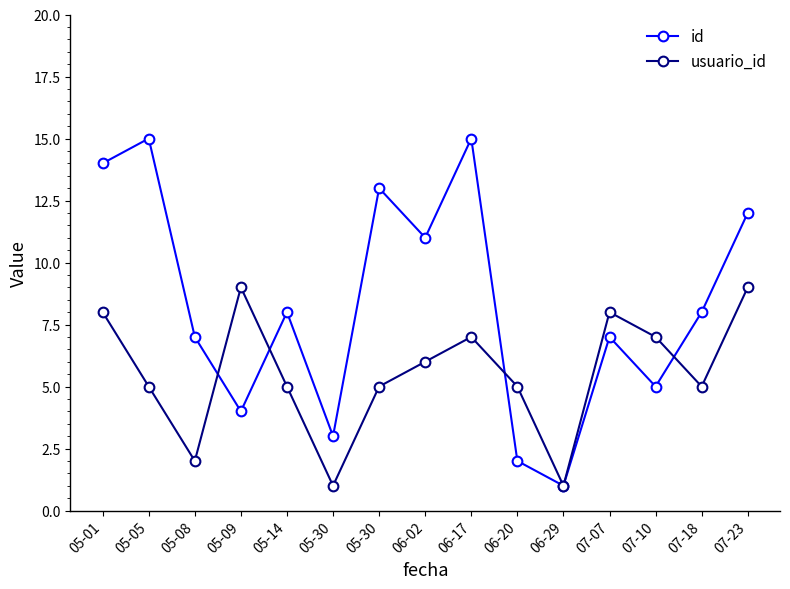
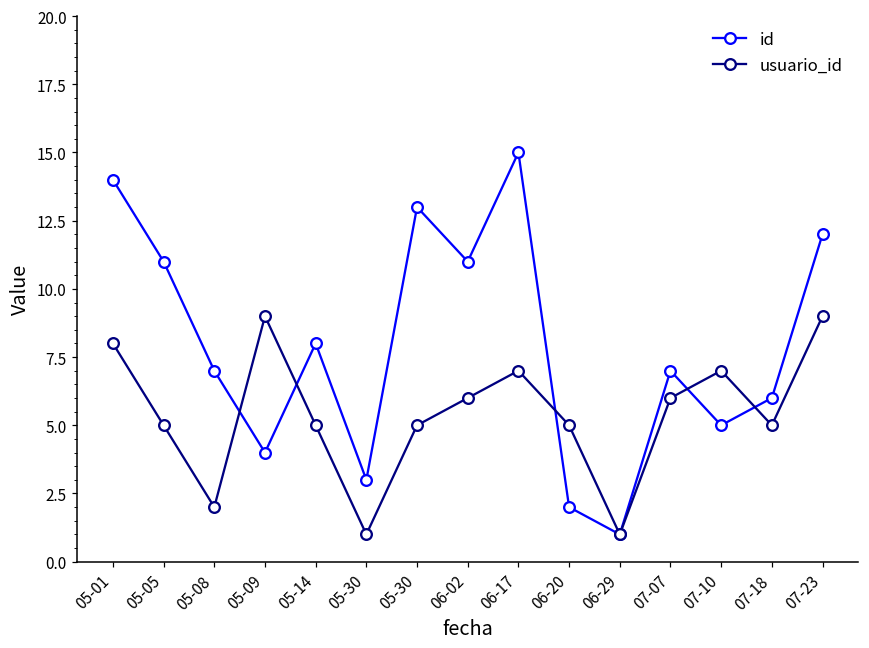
  {
    "id": {
      "05-01": 14,
-     "05-05": 15,
+     "05-05": 11,
      "05-08": 7,
      "05-09": 4,
      "05-14": 8,
      "06-02": 11,
      "06-17": 15,
      "06-20": 2,
      "07-07": 7,
      "07-10": 5,
-     "07-18": 8,
+     "07-18": 6,
      "07-23": 12
    },
    "usuario_id": {
      "05-01": 8,
      "05-05": 5,
      "05-08": 2,
      "05-09": 9,
      "05-14": 5,
      "06-02": 6,
      "06-17": 7,
      "06-20": 5,
-     "07-07": 8,
+     "07-07": 6,
      "07-10": 7,
      "07-18": 5,
      "07-23": 9
    }
  }
